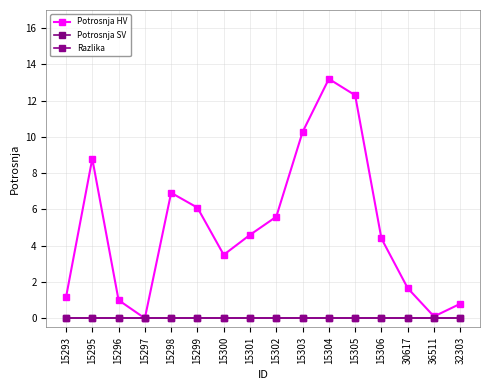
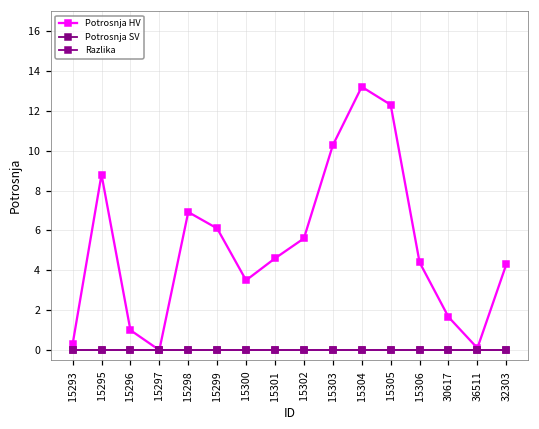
  {
    "Potrosnja HV": {
-     "15293": 1.2,
+     "15293": 0.3,
      "15295": 8.8,
      "15296": 1.0,
      "15298": 6.9,
      "15299": 6.1,
      "15300": 3.5,
      "15301": 4.6,
      "15302": 5.6,
      "15303": 10.3,
      "15304": 13.2,
      "15305": 12.3,
      "15306": 4.4,
      "30617": 1.7,
-     "32303": 0.8
+     "32303": 4.3
    },
    "Razlika": {
      "15293": 0.0,
      "15295": 0.0,
      "15296": 0.0,
      "15298": 0.0,
      "15299": 0.0,
      "15300": 0.0,
      "15301": 0.0,
      "15302": 0.0,
      "15303": 0.0,
      "15304": 0.0,
      "15305": 0.0,
      "15306": 0.0,
      "30617": 0.0,
      "32303": 0.0
    }
  }
